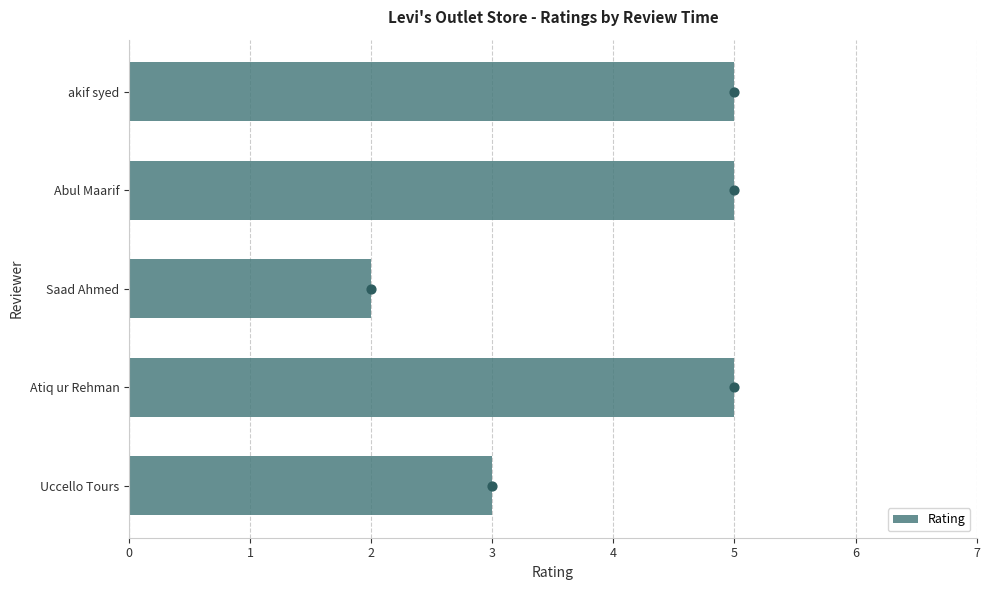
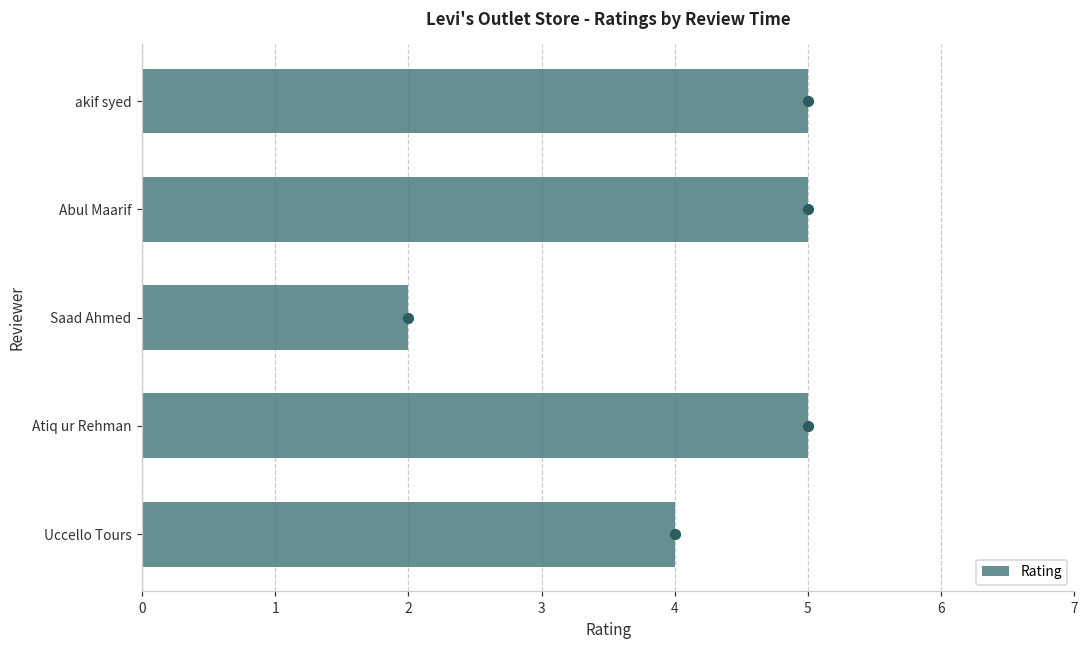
  {
    "akif syed": 5,
    "Abul Maarif": 5,
    "Saad Ahmed": 2,
    "Atiq ur Rehman": 5,
-   "Uccello Tours": 3
+   "Uccello Tours": 4
  }
